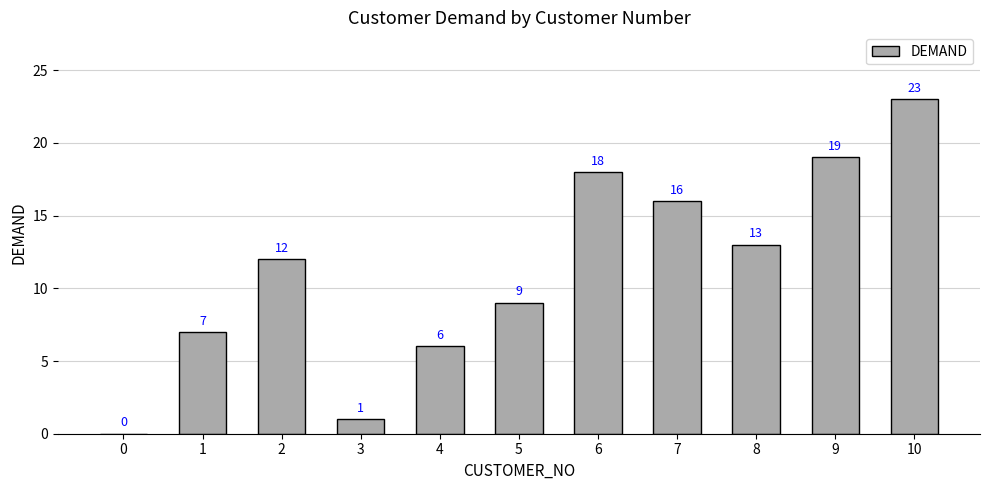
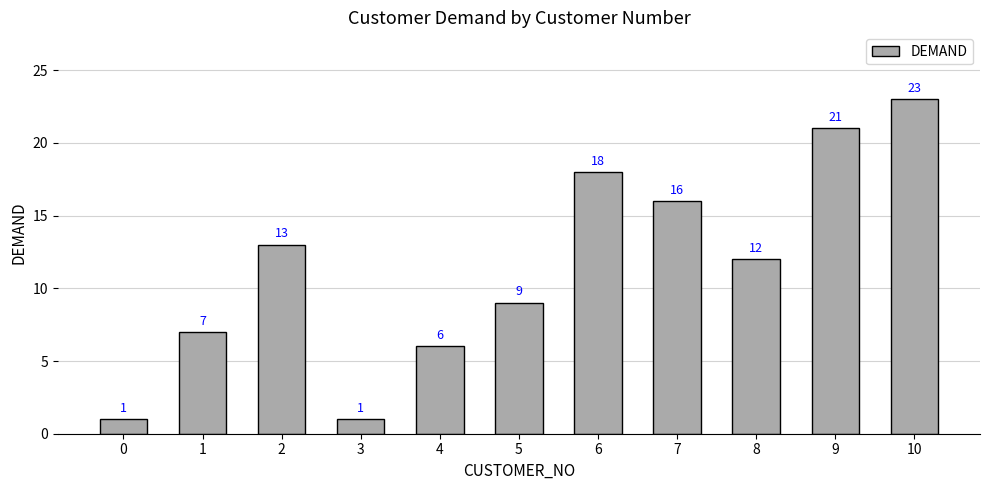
  {
-   "0": 0,
+   "0": 1,
    "1": 7,
-   "2": 12,
+   "2": 13,
    "3": 1,
    "4": 6,
    "5": 9,
    "6": 18,
    "7": 16,
-   "8": 13,
-   "9": 19,
+   "8": 12,
+   "9": 21,
    "10": 23
  }
